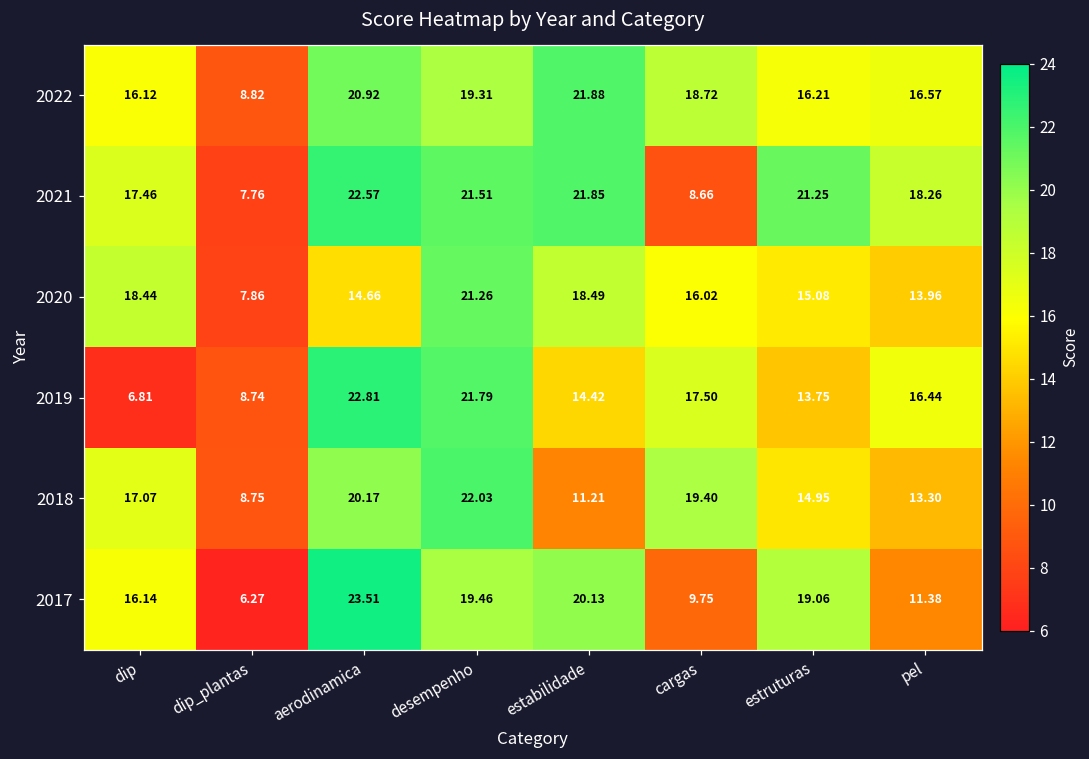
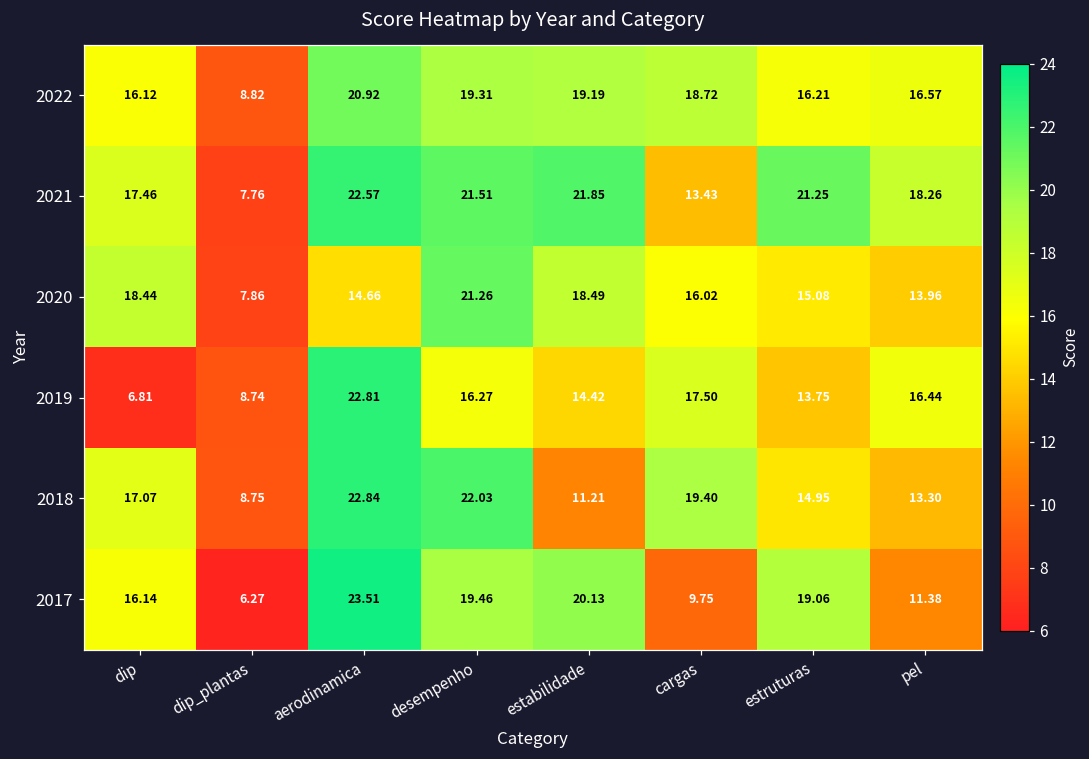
  {
    "2022": {
      "dip": 16.12,
      "dip_plantas": 8.82,
      "aerodinamica": 20.92,
      "desempenho": 19.31,
-     "estabilidade": 21.88,
+     "estabilidade": 19.19,
      "cargas": 18.72,
      "estruturas": 16.21,
      "pel": 16.57
    },
    "2021": {
      "dip": 17.46,
      "dip_plantas": 7.76,
      "aerodinamica": 22.57,
      "desempenho": 21.51,
      "estabilidade": 21.85,
-     "cargas": 8.66,
+     "cargas": 13.43,
      "estruturas": 21.25,
      "pel": 18.26
    },
    "2020": {
      "dip": 18.44,
      "dip_plantas": 7.86,
      "aerodinamica": 14.66,
      "desempenho": 21.26,
      "estabilidade": 18.49,
      "cargas": 16.02,
      "estruturas": 15.08,
      "pel": 13.96
    },
    "2019": {
      "dip": 6.81,
      "dip_plantas": 8.74,
      "aerodinamica": 22.81,
-     "desempenho": 21.79,
+     "desempenho": 16.27,
      "estabilidade": 14.42,
      "cargas": 17.50,
      "estruturas": 13.75,
      "pel": 16.44
    },
    "2018": {
      "dip": 17.07,
      "dip_plantas": 8.75,
-     "aerodinamica": 20.17,
+     "aerodinamica": 22.84,
      "desempenho": 22.03,
      "estabilidade": 11.21,
      "cargas": 19.40,
      "estruturas": 14.95,
      "pel": 13.30
    },
    "2017": {
      "dip": 16.14,
      "dip_plantas": 6.27,
      "aerodinamica": 23.51,
      "desempenho": 19.46,
      "estabilidade": 20.13,
      "cargas": 9.75,
      "estruturas": 19.06,
      "pel": 11.38
    }
  }
